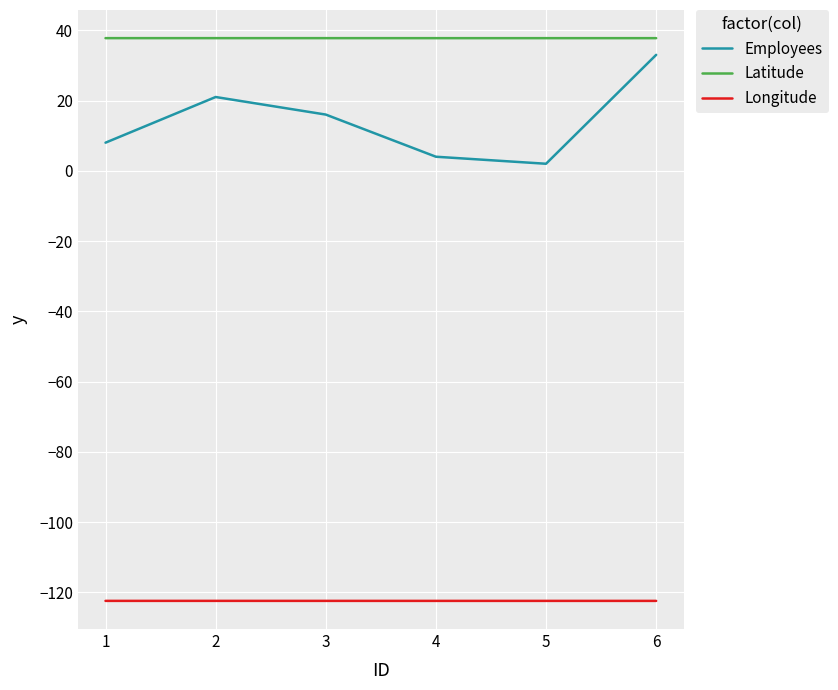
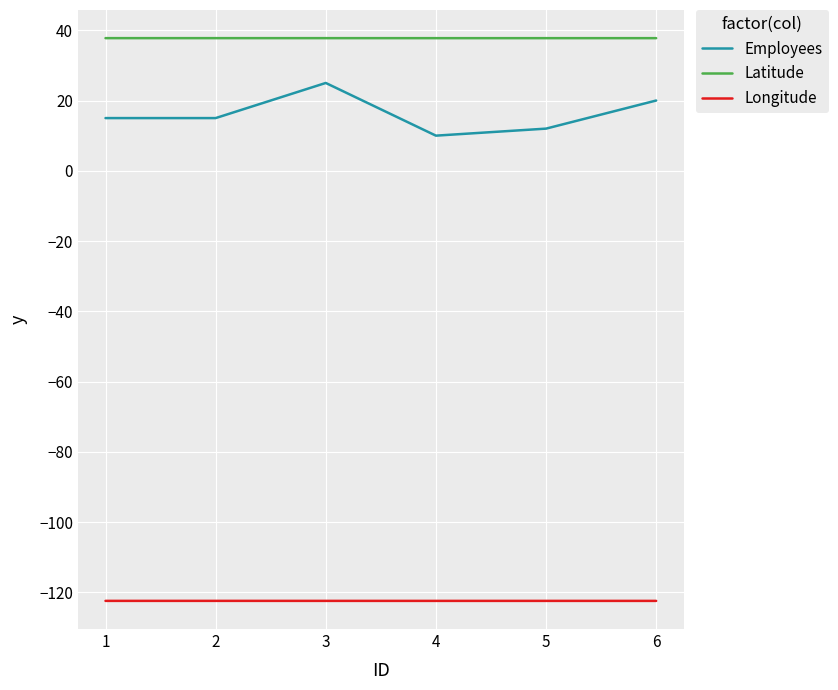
  {
    "Employees": {
-     "1": 8,
-     "2": 21,
-     "3": 16,
-     "4": 4,
-     "5": 2,
-     "6": 33
+     "1": 15,
+     "2": 15,
+     "3": 25,
+     "4": 10,
+     "5": 12,
+     "6": 20
    },
    "Latitude": {
      "1": 38,
      "2": 38,
      "3": 38,
      "4": 38,
      "5": 38,
      "6": 38
    },
    "Longitude": {
      "1": -122,
      "2": -122,
      "3": -122,
      "4": -122,
      "5": -122,
      "6": -122
    }
  }
